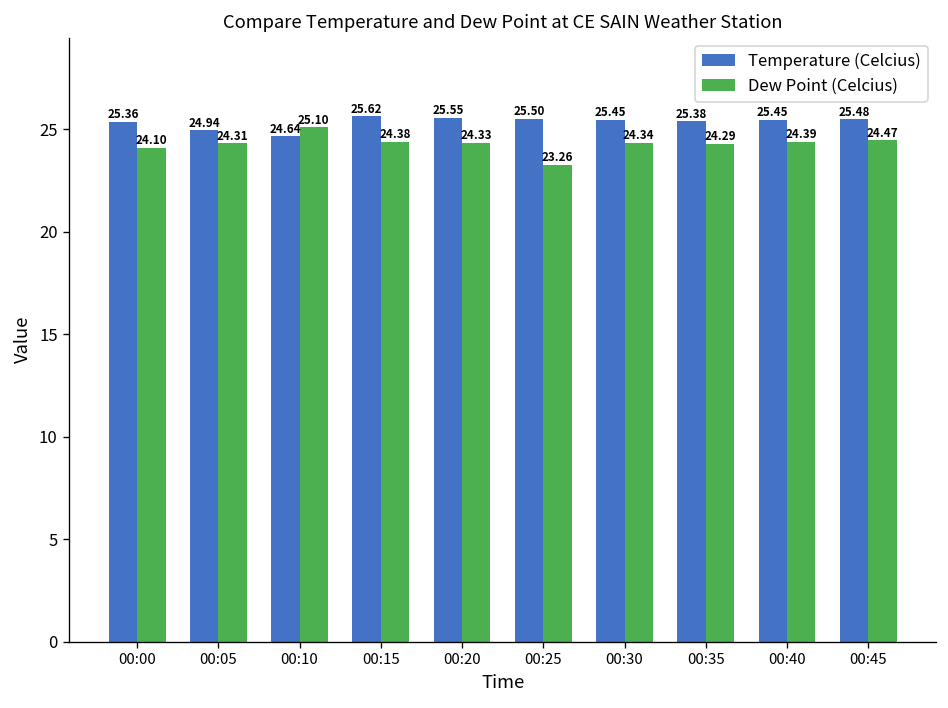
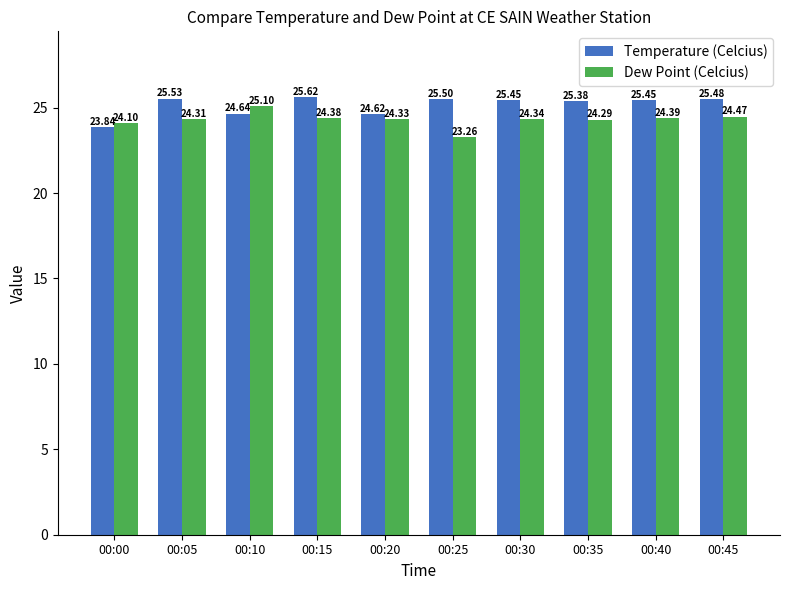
  {
    "Temperature (Celcius)": {
-     "00:00": 25.36,
-     "00:05": 24.94,
+     "00:00": 23.84,
+     "00:05": 25.53,
      "00:10": 24.64,
      "00:15": 25.62,
-     "00:20": 25.55,
+     "00:20": 24.62,
      "00:25": 25.50,
      "00:30": 25.45,
      "00:35": 25.38,
      "00:40": 25.45,
      "00:45": 25.48
    },
    "Dew Point (Celcius)": {
      "00:00": 24.10,
      "00:05": 24.31,
      "00:10": 25.10,
      "00:15": 24.38,
      "00:20": 24.33,
      "00:25": 23.26,
      "00:30": 24.34,
      "00:35": 24.29,
      "00:40": 24.39,
      "00:45": 24.47
    }
  }
